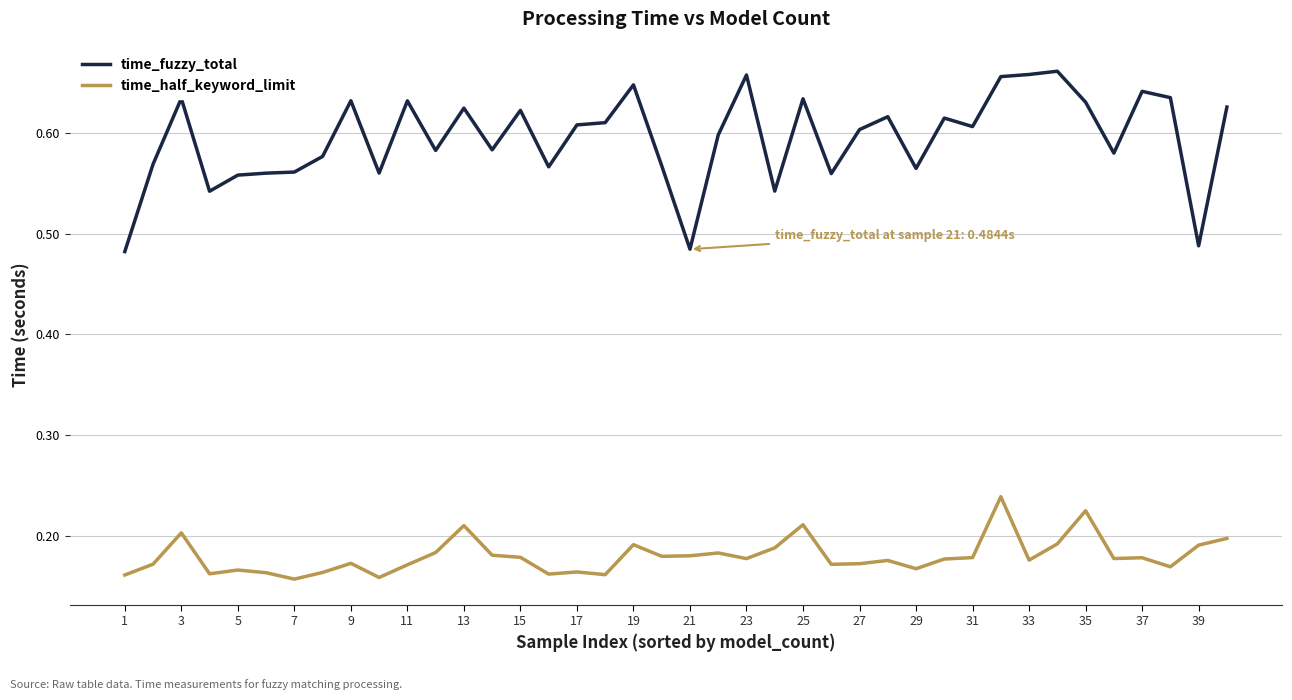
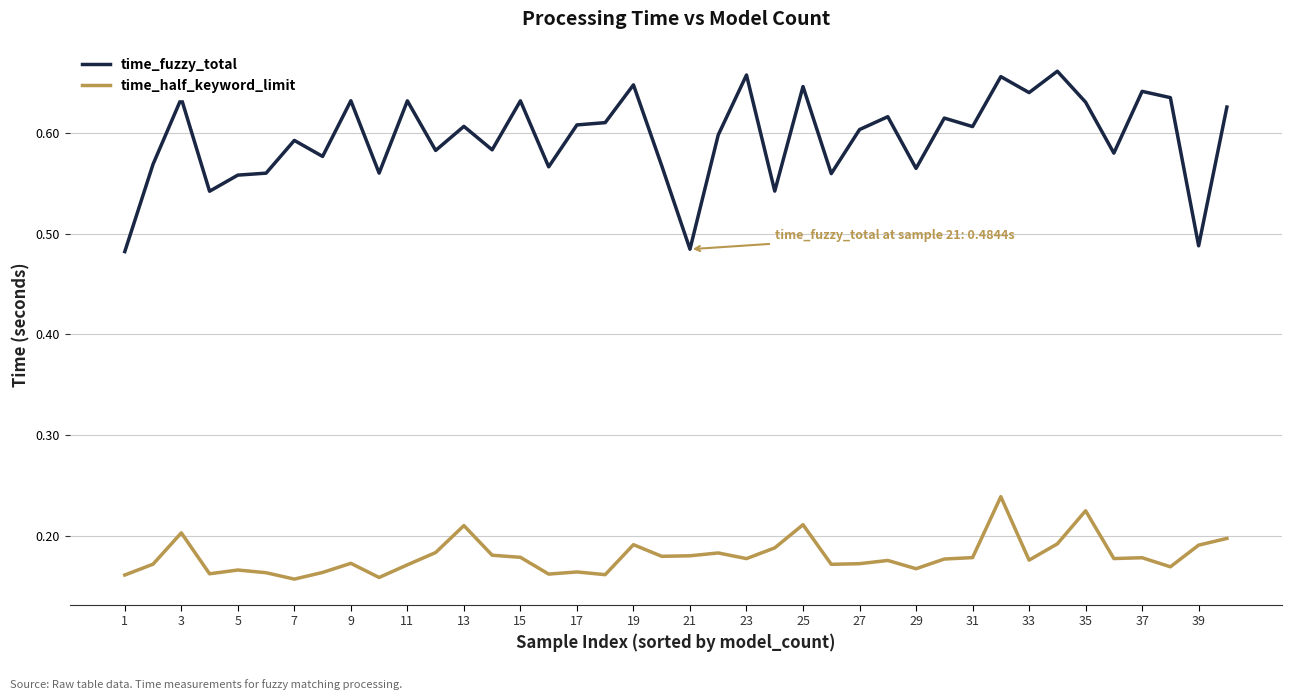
  {
    "time_fuzzy_total": {
      "1": 0.482,
      "5": 0.558,
-     "7": 0.561,
+     "7": 0.592,
      "9": 0.632,
      "11": 0.632,
-     "13": 0.625,
-     "15": 0.622,
+     "13": 0.606,
+     "15": 0.632,
      "17": 0.608,
      "19": 0.648,
      "23": 0.657,
-     "25": 0.634,
+     "25": 0.646,
      "27": 0.603,
      "29": 0.565,
      "31": 0.606,
-     "33": 0.658,
+     "33": 0.640,
      "35": 0.630,
      "37": 0.641,
      "39": 0.488
    },
    "time_half_keyword_limit": {
      "1": 0.161,
      "3": 0.203,
      "5": 0.166,
      "7": 0.157,
      "9": 0.173,
      "11": 0.171,
      "13": 0.210,
      "15": 0.179,
      "17": 0.164,
      "19": 0.191,
      "21": 0.180,
      "23": 0.177,
      "25": 0.211,
      "27": 0.172,
      "29": 0.167,
      "31": 0.178,
      "33": 0.176,
      "35": 0.225,
      "37": 0.178,
      "39": 0.191
    }
  }
